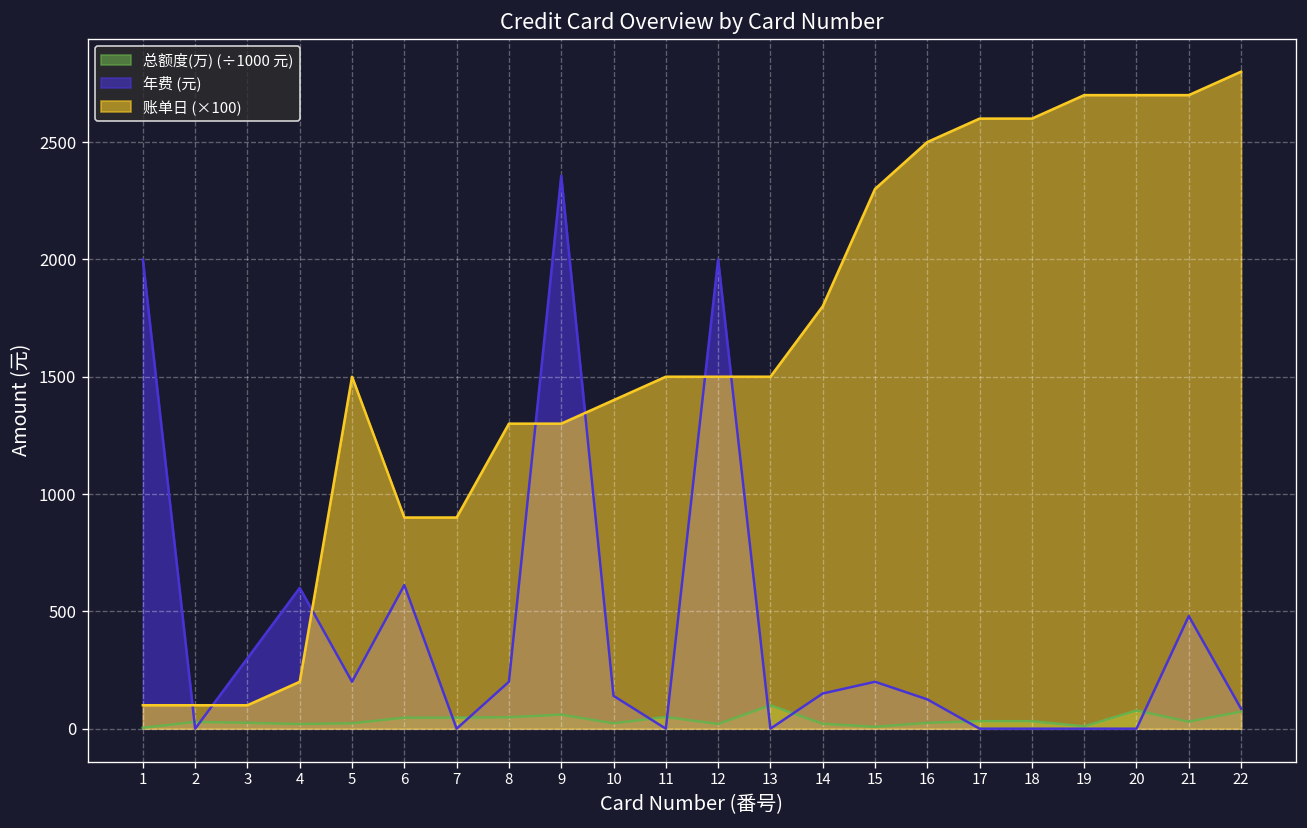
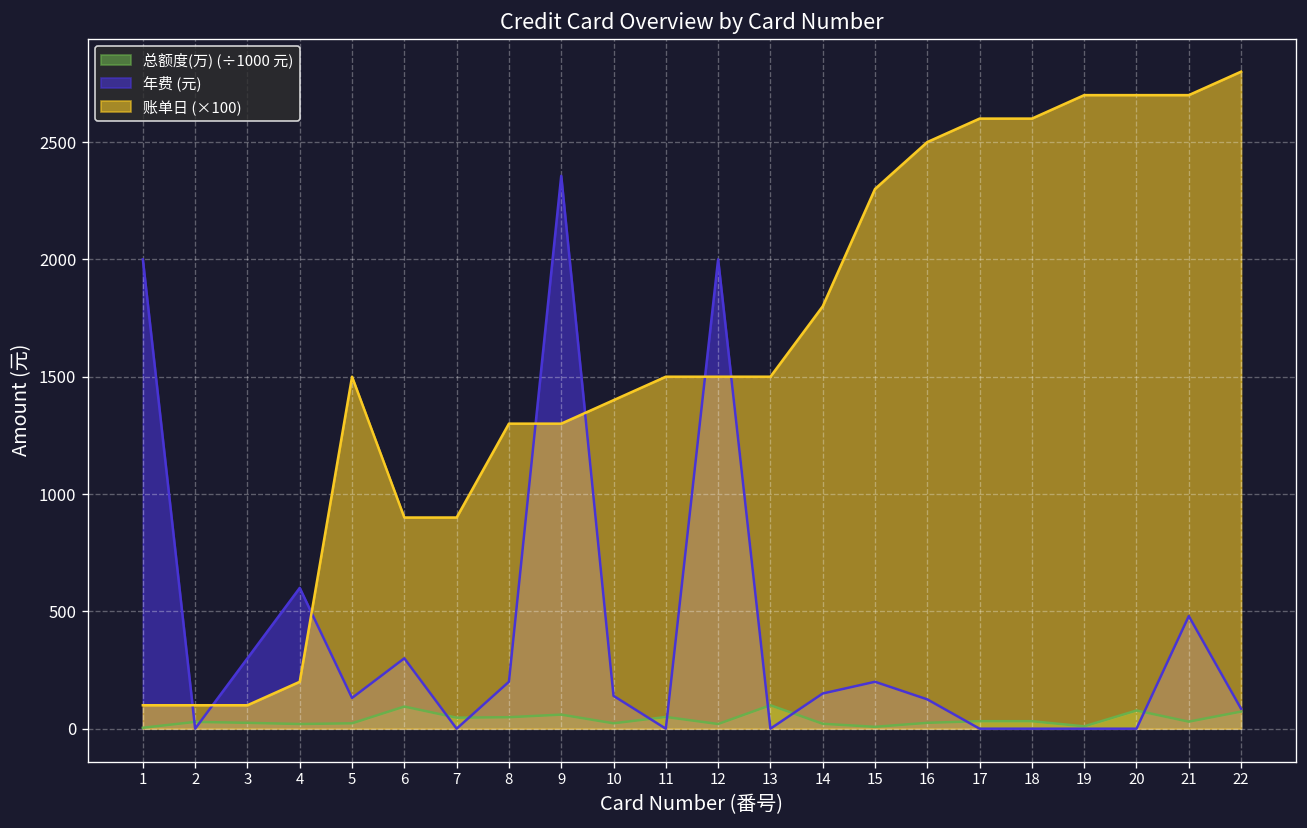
  {
    "总额度(万) (÷1000 元)": {
      "1": 0,
      "2": 30,
      "3": 30,
      "4": 20,
      "5": 20,
-     "6": 50,
+     "6": 90,
      "7": 50,
      "8": 50,
      "9": 60,
      "10": 20,
      "11": 50,
      "12": 20,
      "13": 100,
      "14": 20,
      "15": 10,
      "16": 30,
      "17": 30,
      "18": 30,
      "20": 80,
      "21": 30
    },
    "年费 (元)": {
      "1": 2000,
      "2": 0,
      "3": 300,
      "4": 600,
-     "5": 200,
-     "6": 610,
+     "5": 130,
+     "6": 300,
      "7": 0,
      "8": 200,
      "9": 2360,
      "10": 140,
      "11": 0,
      "12": 2000,
      "13": 0,
      "14": 150,
      "15": 200,
      "16": 130,
      "17": 0,
      "18": 0,
      "20": 0,
      "21": 480
    },
    "账单日 (×100)": {
      "1": 100,
      "2": 100,
      "3": 100,
      "4": 200,
      "5": 1500,
      "6": 900,
      "7": 900,
      "8": 1300,
      "9": 1300,
      "10": 1400,
      "11": 1500,
      "12": 1500,
      "13": 1500,
      "14": 1800,
      "15": 2300,
      "16": 2500,
      "17": 2600,
      "18": 2600,
      "19": 2700,
      "20": 2700,
      "21": 2700,
      "22": 2800
    }
  }
